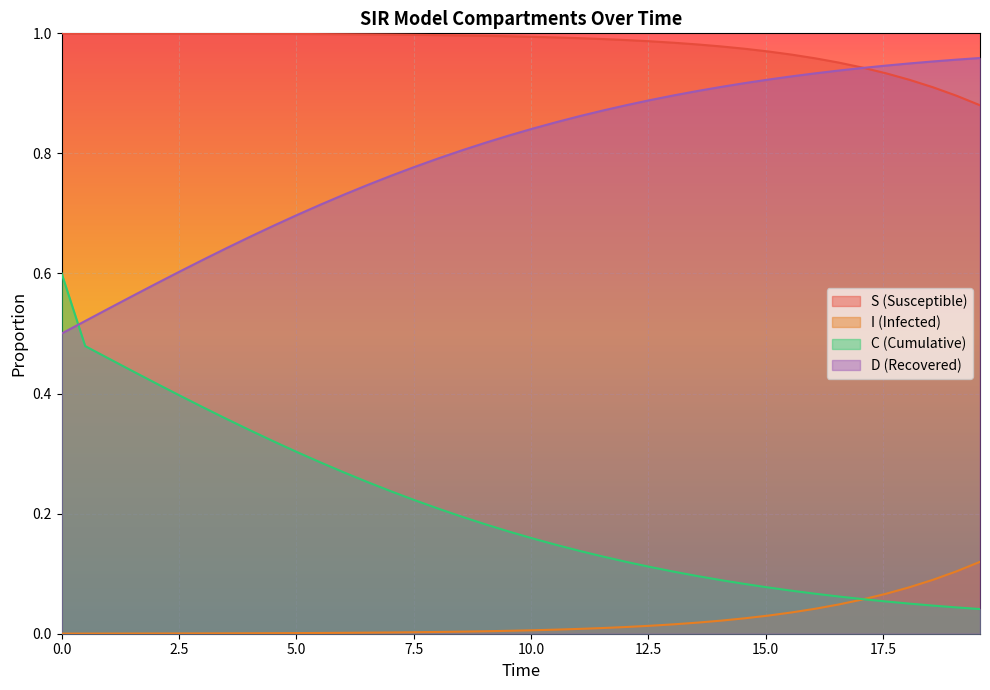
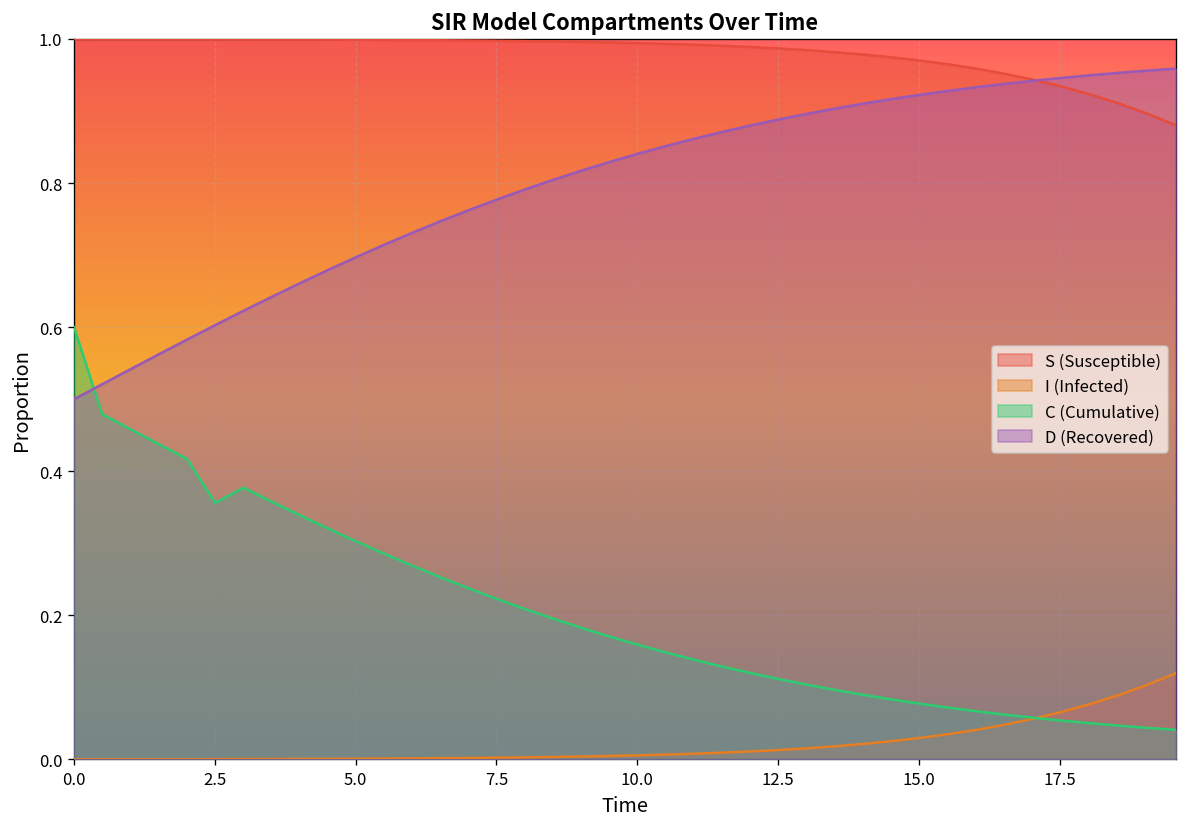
  {
    "C (Cumulative)": {
      "0.0": 0.60,
-     "2.5": 0.40
+     "2.5": 0.36
    },
    "D (Recovered)": {
      "0.0": 0.50,
      "2.5": 0.60
    }
  }
